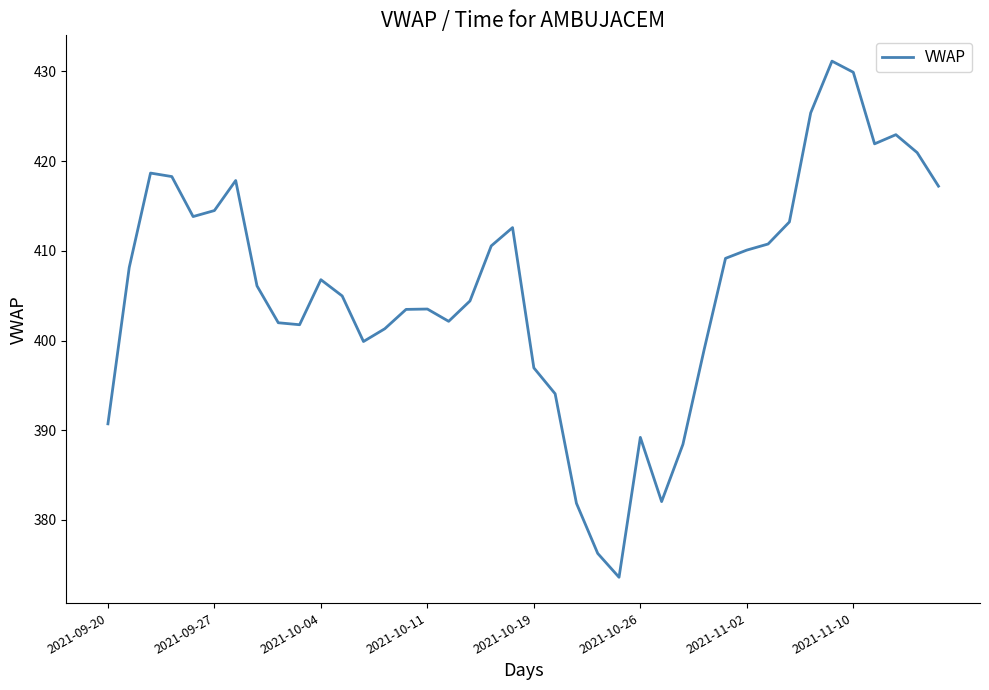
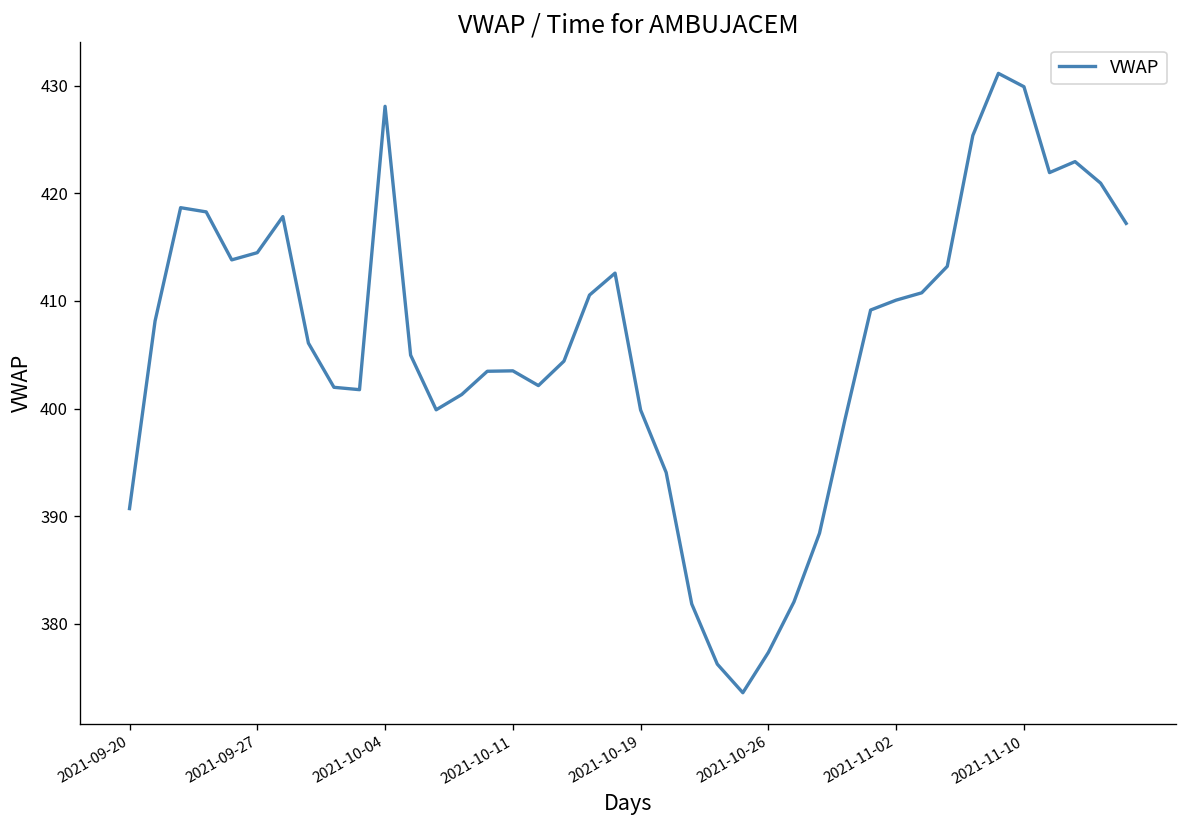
  {
    "2021-09-20": 391,
    "2021-09-27": 414,
-   "2021-10-04": 407,
+   "2021-10-04": 428,
    "2021-10-11": 404,
-   "2021-10-19": 397,
-   "2021-10-26": 389,
+   "2021-10-19": 400,
+   "2021-10-26": 377,
    "2021-11-02": 410,
    "2021-11-10": 430
  }
